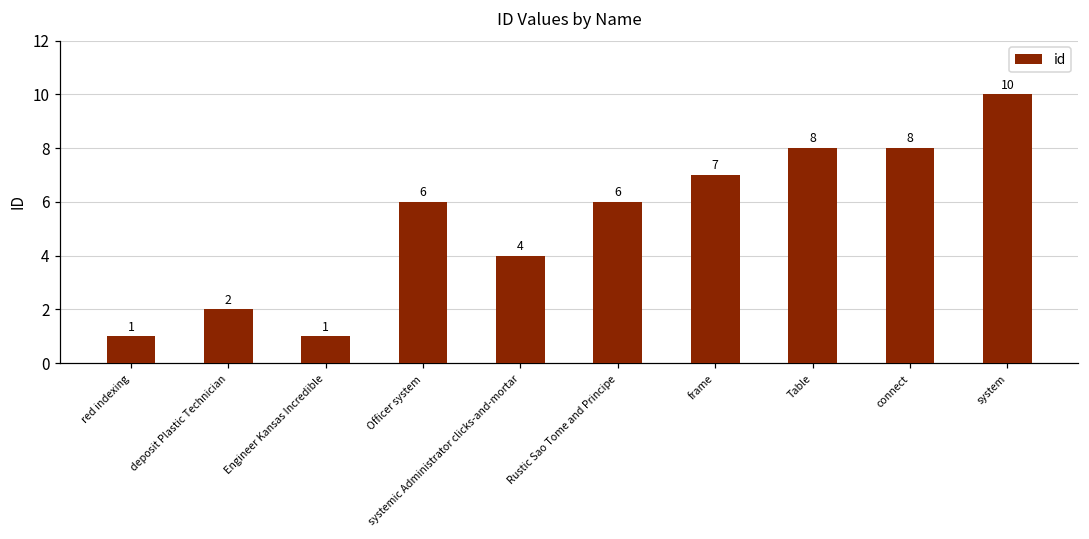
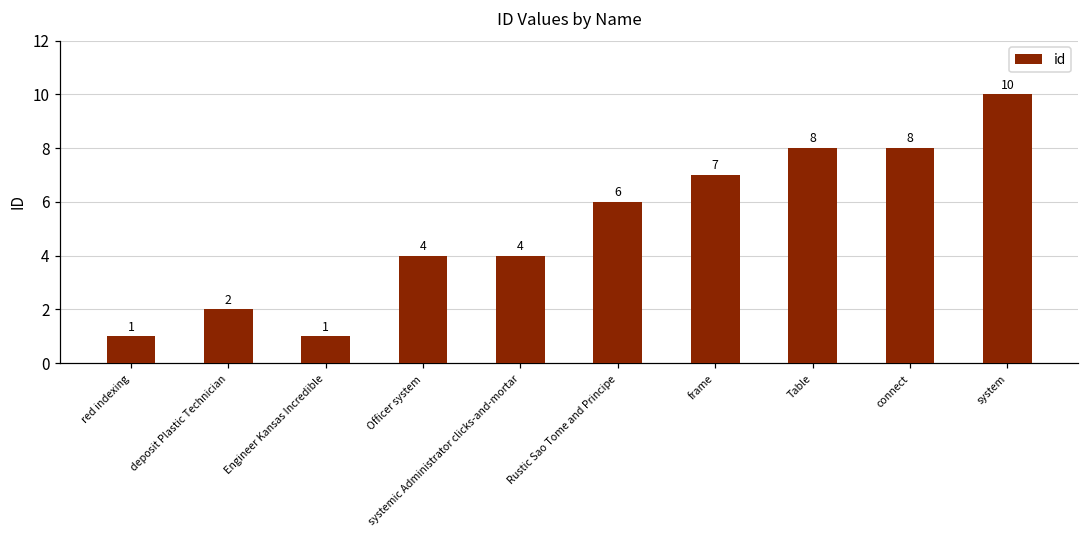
  {
    "red indexing": 1,
    "deposit Plastic Technician": 2,
    "Engineer Kansas Incredible": 1,
-   "Officer system": 6,
+   "Officer system": 4,
    "systemic Administrator clicks-and-mortar": 4,
    "Rustic Sao Tome and Principe": 6,
    "frame": 7,
    "Table": 8,
    "connect": 8,
    "system": 10
  }
